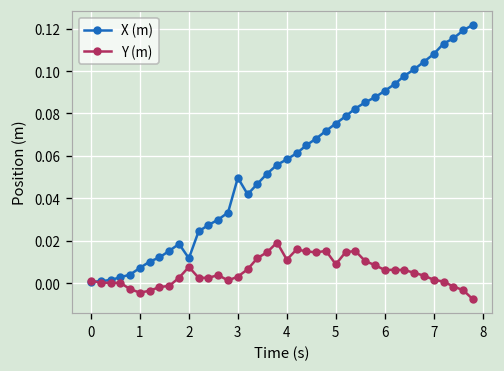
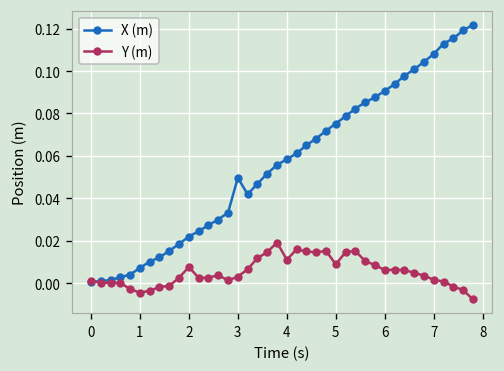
  {
    "X (m)": {
      "1": 0.007,
-     "2": 0.012,
+     "2": 0.022,
      "3": 0.050,
      "4": 0.058,
      "5": 0.075,
      "6": 0.091,
      "7": 0.108
    },
    "Y (m)": {
      "1": -0.005,
      "2": 0.008,
      "3": 0.003,
      "4": 0.011,
      "5": 0.009,
      "6": 0.006,
      "7": 0.002
    }
  }
